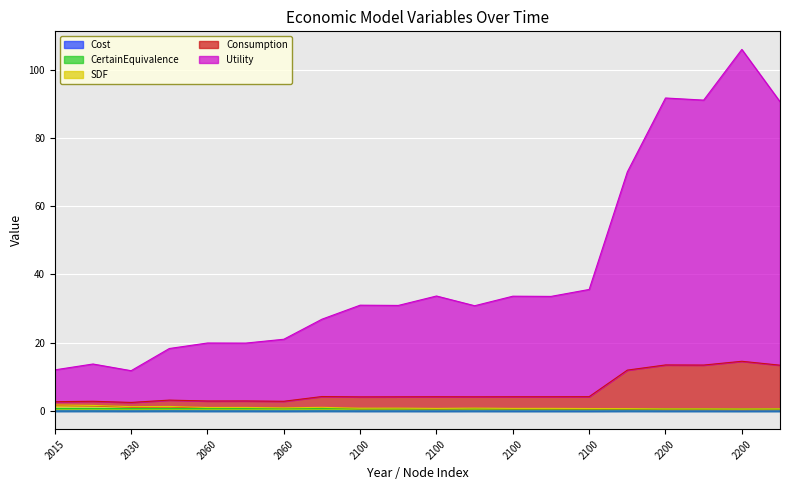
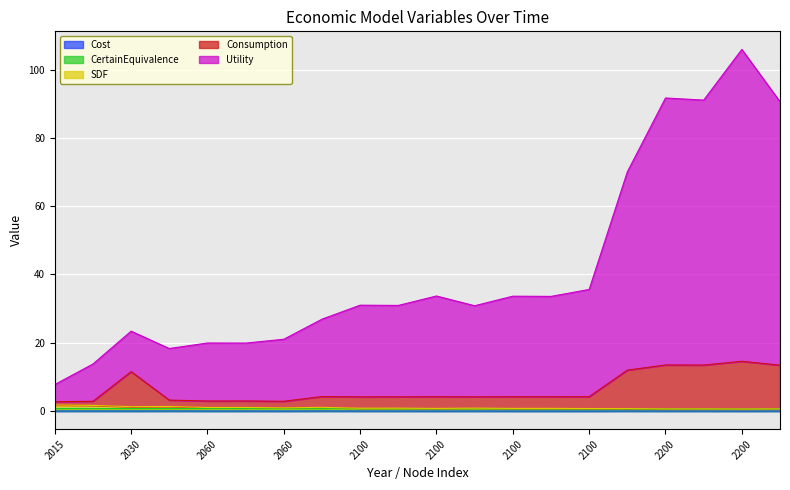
  {
    "Cost": {
      "2030": 0
    },
    "SDF": {
      "2015": 1
    },
    "Consumption": {
      "2015": 1,
-     "2030": 1
+     "2030": 10
    },
    "Utility": {
-     "2015": 9,
-     "2030": 9
+     "2015": 5,
+     "2030": 12
    }
  }
